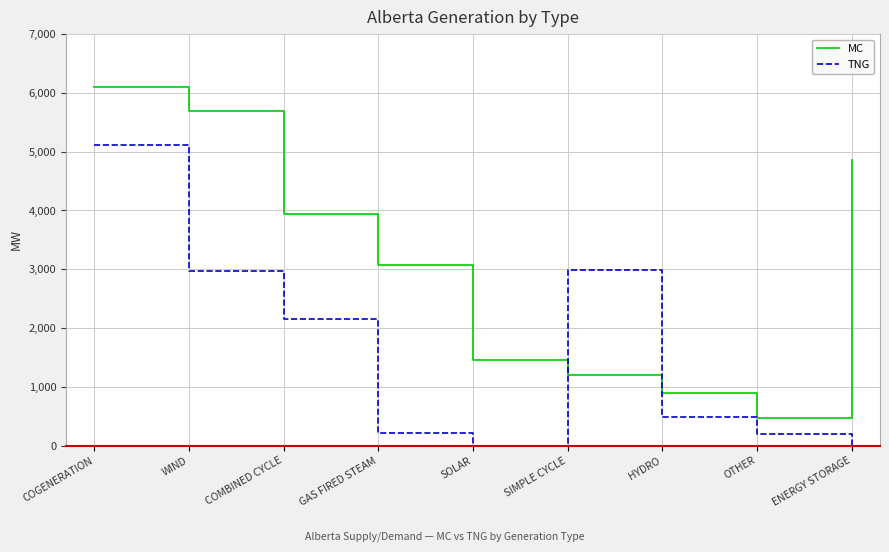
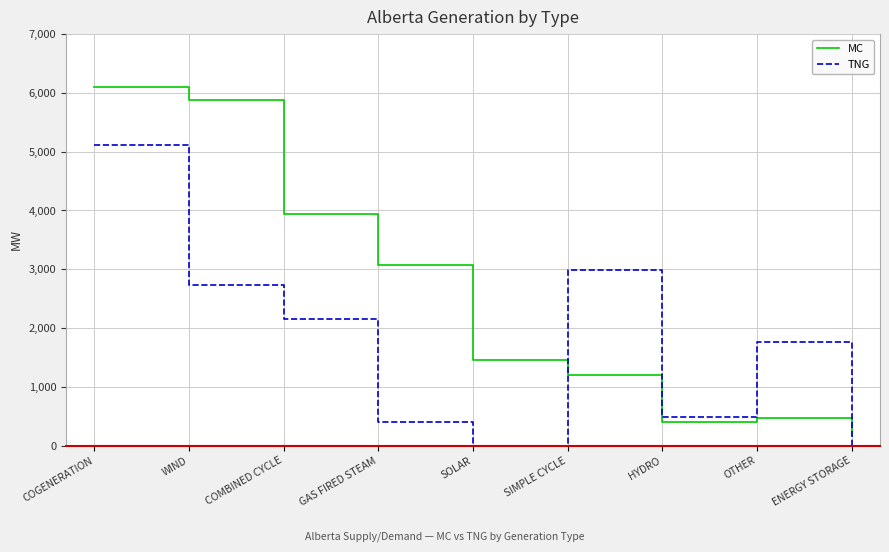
  {
    "MC": {
      "COGENERATION": "6,100",
-     "WIND": "5,700",
+     "WIND": "5,900",
      "COMBINED CYCLE": "3,900",
      "GAS FIRED STEAM": "3,100",
      "SOLAR": "1,500",
      "SIMPLE CYCLE": "1,200",
-     "HYDRO": "900",
+     "HYDRO": "400",
      "OTHER": "500",
-     "ENERGY STORAGE": "4,900"
+     "ENERGY STORAGE": "200"
    },
    "TNG": {
      "COGENERATION": "5,100",
-     "WIND": "3,000",
+     "WIND": "2,700",
      "COMBINED CYCLE": "2,200",
-     "GAS FIRED STEAM": "200",
+     "GAS FIRED STEAM": "400",
      "SOLAR": "0",
      "SIMPLE CYCLE": "3,000",
      "HYDRO": "500",
-     "OTHER": "200",
+     "OTHER": "1,800",
      "ENERGY STORAGE": "0"
    }
  }
